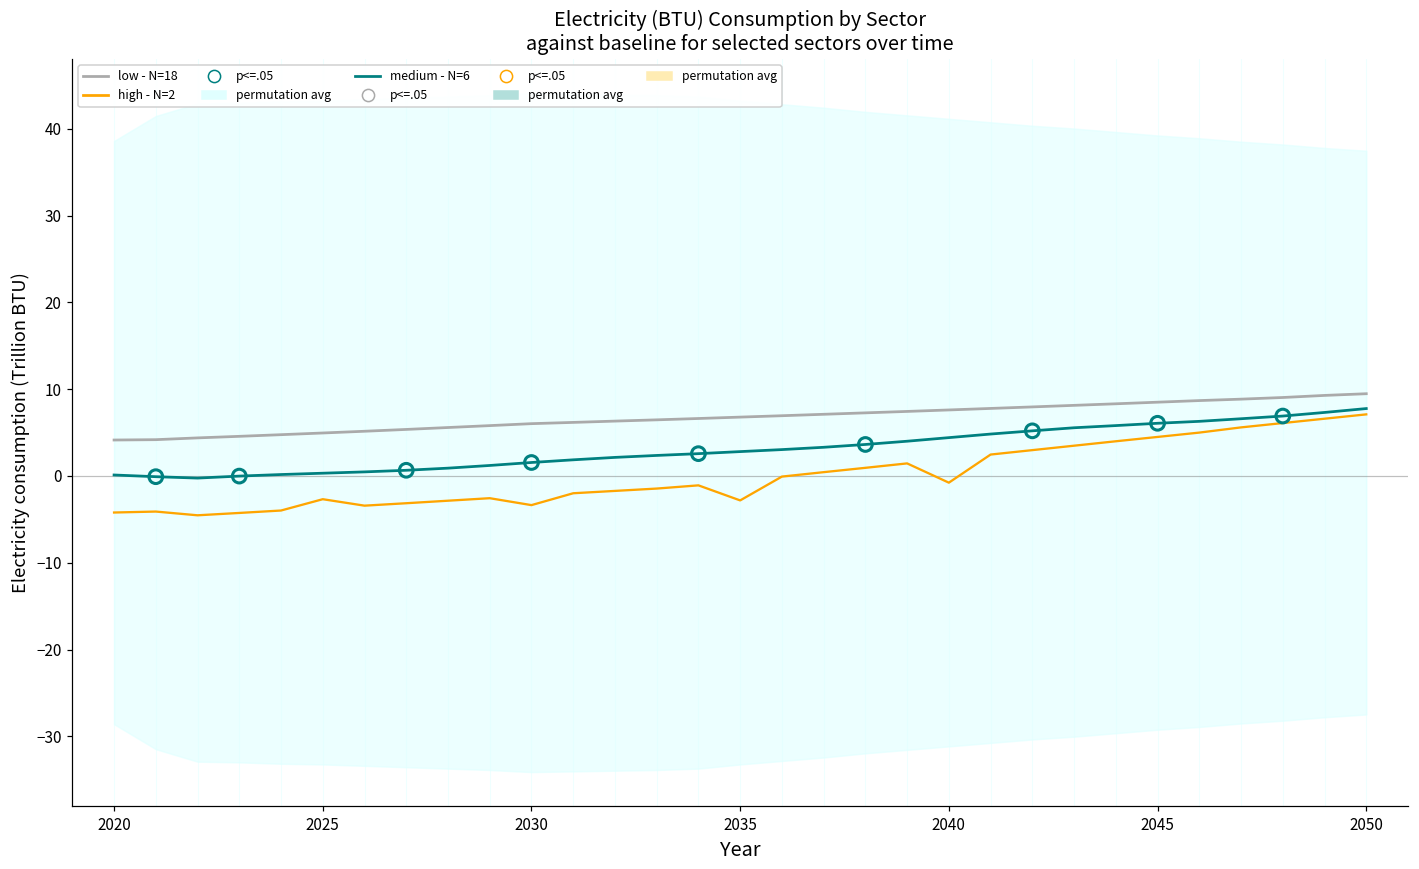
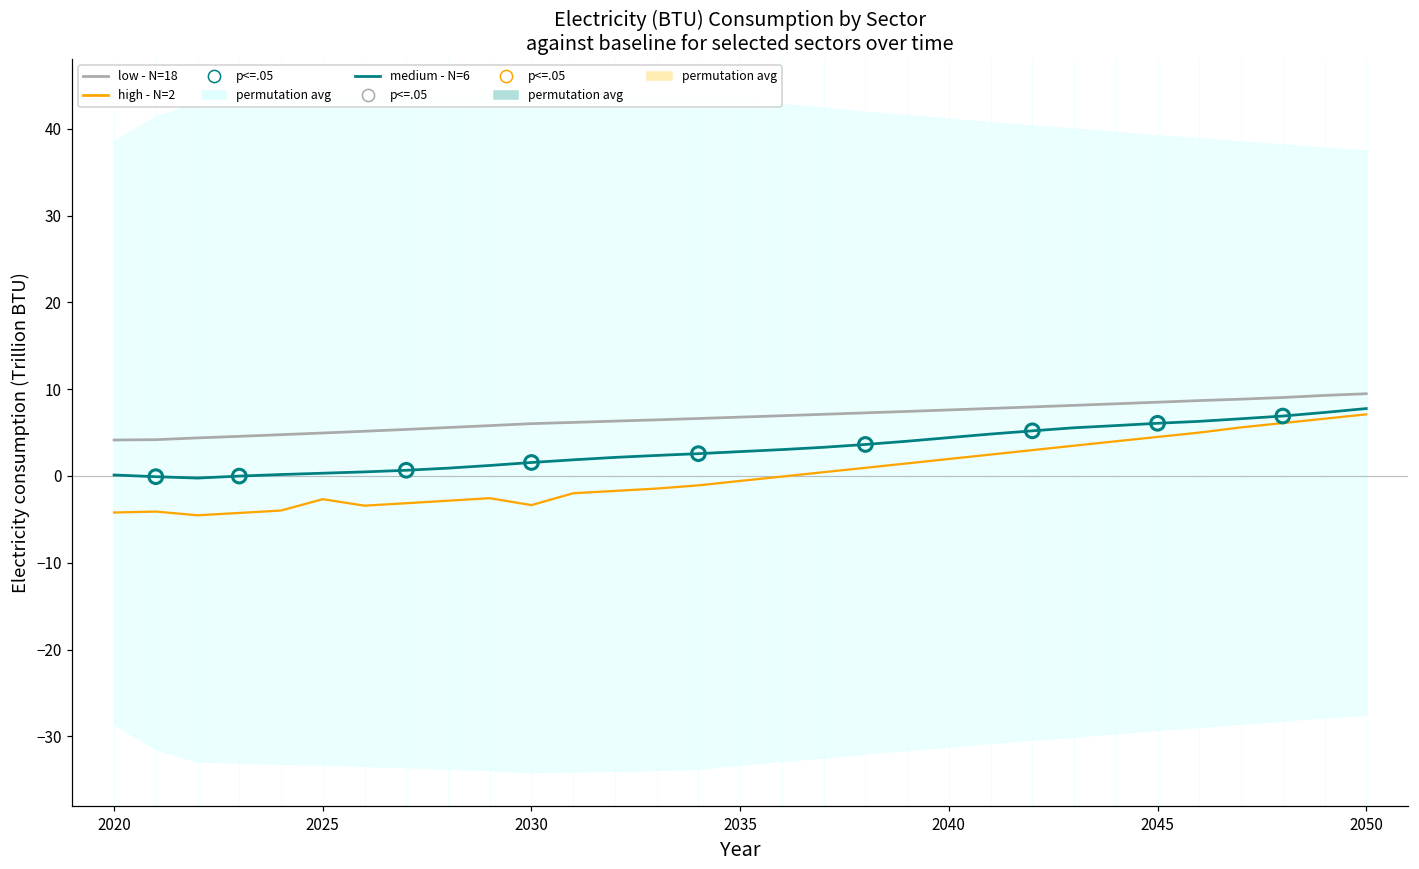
  {
    "low - N=18": {
      "2020": 4,
      "2025": 5,
      "2030": 6,
      "2035": 7,
      "2040": 8,
      "2045": 9,
      "2050": 9
    },
    "medium - N=6": {
      "2020": 0,
      "2025": 0,
      "2035": 3,
      "2040": 4,
      "2050": 8
    },
    "high - N=2": {
      "2020": -4,
      "2025": -3,
      "2030": -3,
-     "2035": -3,
-     "2040": -1,
+     "2035": -1,
+     "2040": 2,
      "2045": 5,
      "2050": 7
    }
  }
